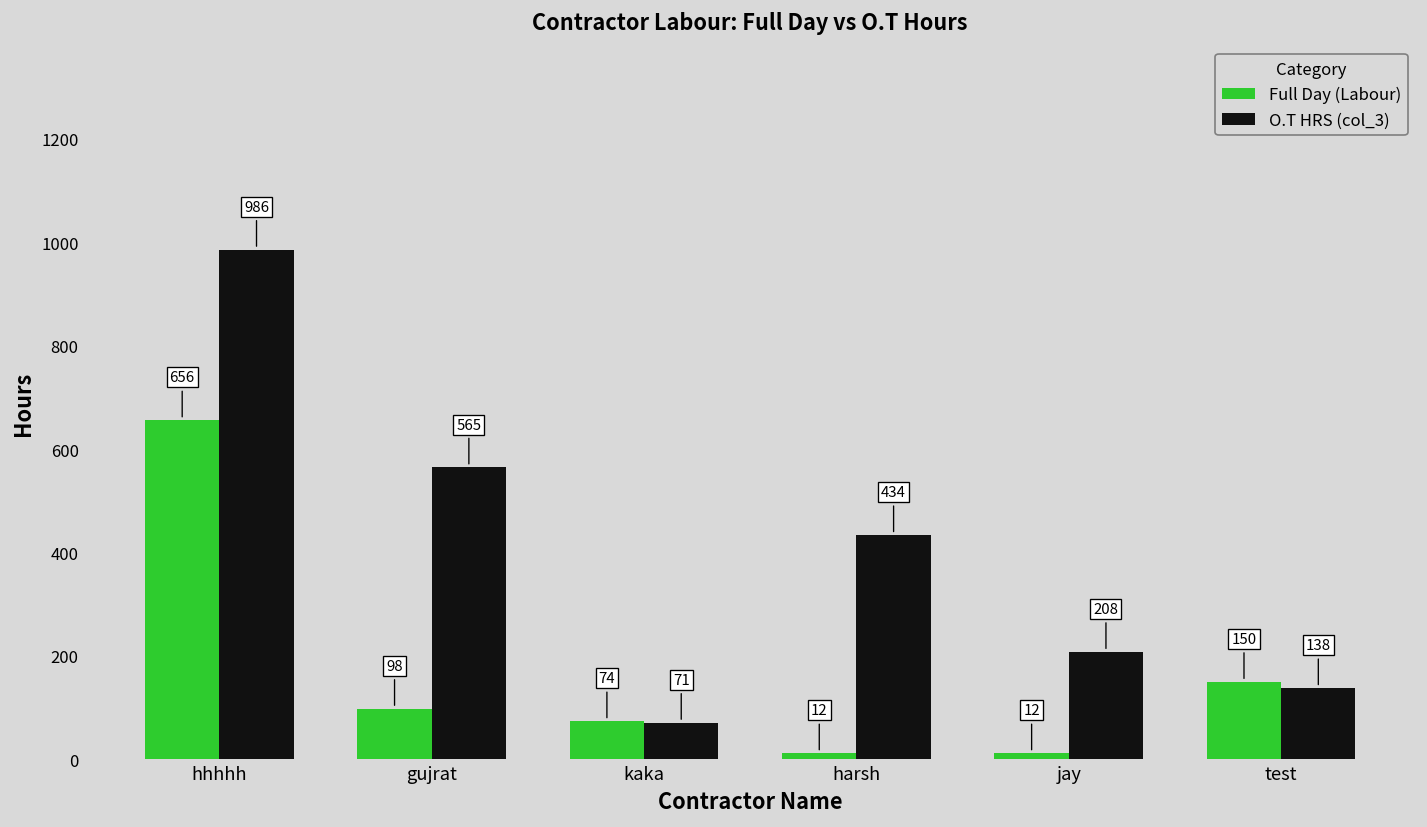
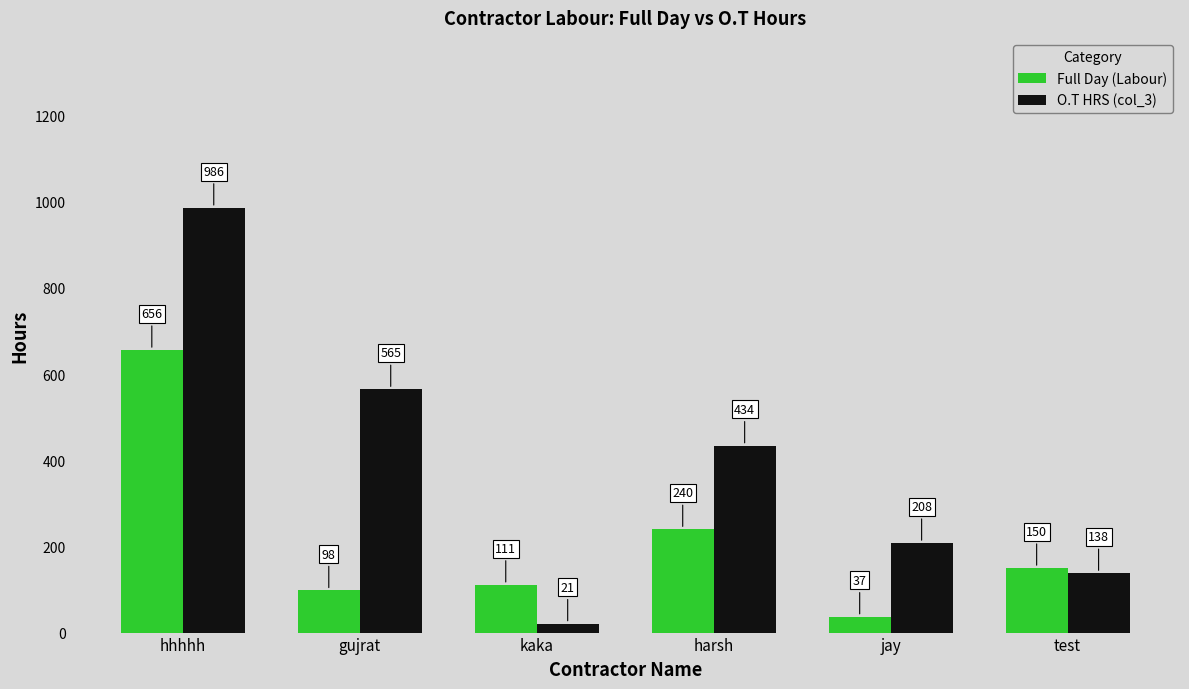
  {
    "Full Day (Labour)": {
-     "kaka": 74,
-     "harsh": 12,
-     "jay": 12
+     "kaka": 111,
+     "harsh": 240,
+     "jay": 37
    },
    "O.T HRS (col_3)": {
-     "kaka": 71
+     "kaka": 21
    }
  }
